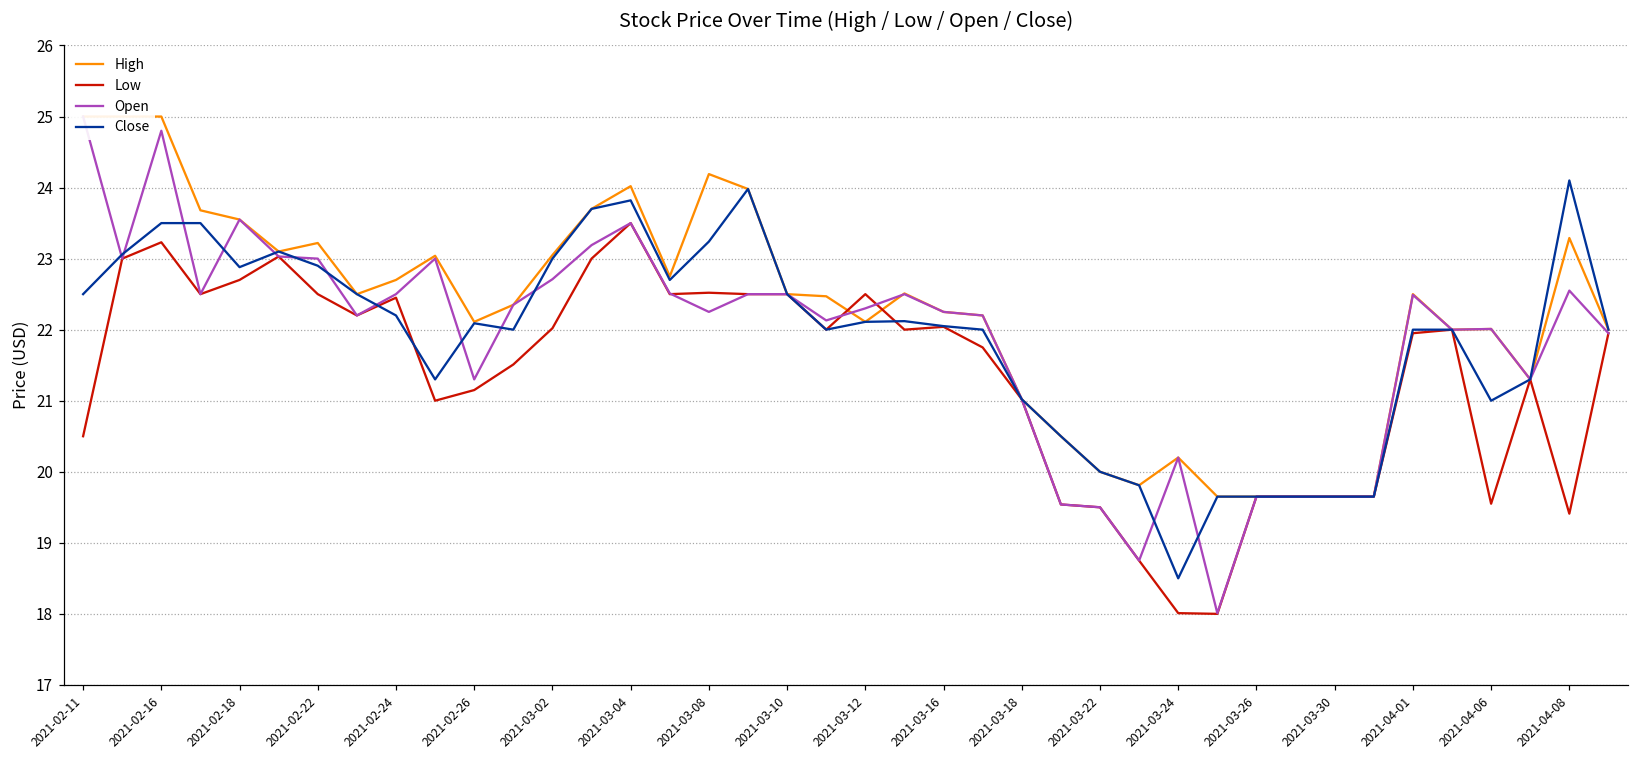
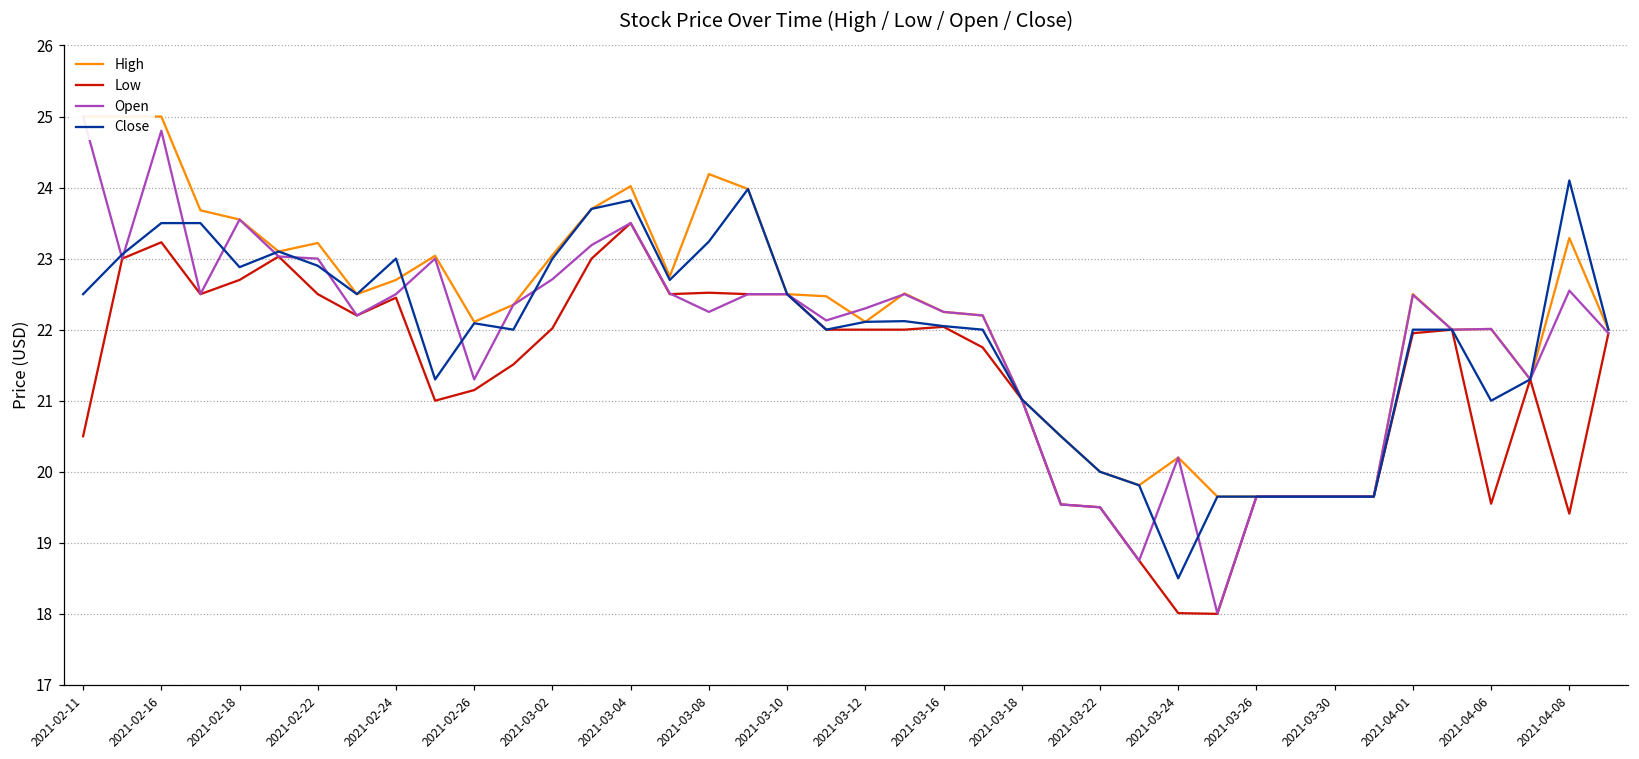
  {
    "High": {
      "2021-02-16": 25.0,
      "2021-02-22": 23.2,
      "2021-02-24": 22.7,
      "2021-03-02": 23.1,
      "2021-03-04": 24.0,
      "2021-03-08": 24.2,
      "2021-04-08": 23.3
    },
    "Low": {
      "2021-02-11": 20.5,
      "2021-02-16": 23.2,
      "2021-02-18": 22.7,
      "2021-02-22": 22.5,
      "2021-02-24": 22.5,
      "2021-02-26": 21.2,
      "2021-03-02": 22.0,
      "2021-03-08": 22.5,
-     "2021-03-12": 22.5,
+     "2021-03-12": 22.0,
      "2021-03-24": 18.0,
      "2021-04-01": 22.0,
      "2021-04-06": 19.6,
      "2021-04-08": 19.4
    },
    "Open": {
      "2021-02-16": 24.8,
      "2021-02-22": 23.0,
      "2021-02-24": 22.5,
      "2021-02-26": 21.3,
      "2021-03-02": 22.7,
      "2021-03-08": 22.3,
      "2021-03-12": 22.3,
      "2021-04-08": 22.6
    },
    "Close": {
      "2021-02-11": 22.5,
      "2021-02-16": 23.5,
      "2021-02-18": 22.9,
      "2021-02-22": 22.9,
-     "2021-02-24": 22.2,
+     "2021-02-24": 23.0,
      "2021-03-02": 23.0,
      "2021-03-04": 23.8,
      "2021-03-08": 23.2,
      "2021-03-24": 18.5,
      "2021-04-01": 22.0,
      "2021-04-06": 21.0,
      "2021-04-08": 24.1
    }
  }
